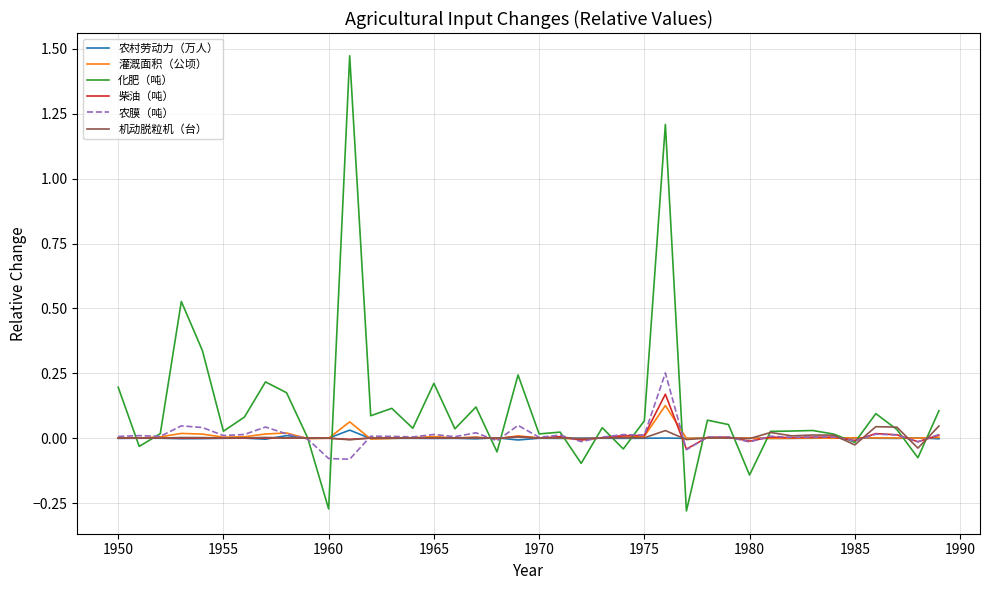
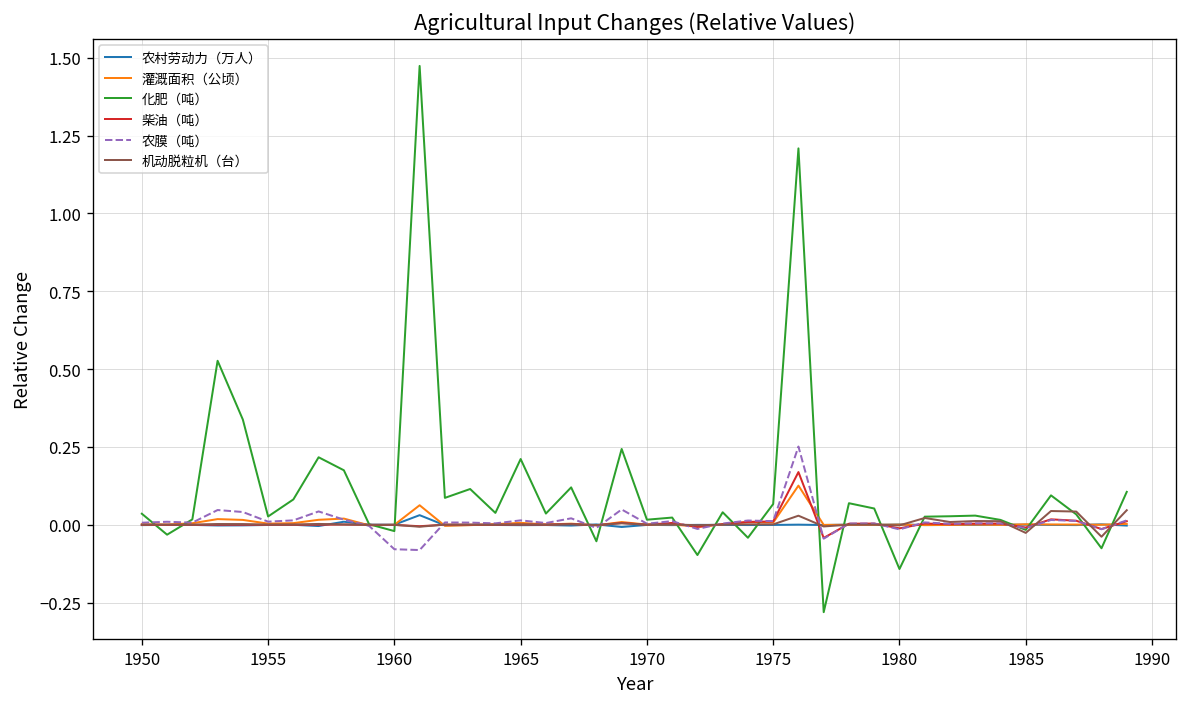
  {
    "化肥（吨）": {
-     "1950": 0.20,
+     "1950": 0.04,
      "1955": 0.03,
-     "1960": -0.27,
+     "1960": -0.02,
      "1965": 0.21,
      "1970": 0.02,
      "1975": 0.07,
      "1980": -0.14
    },
    "农膜（吨）": {
      "1960": -0.08
    }
  }
